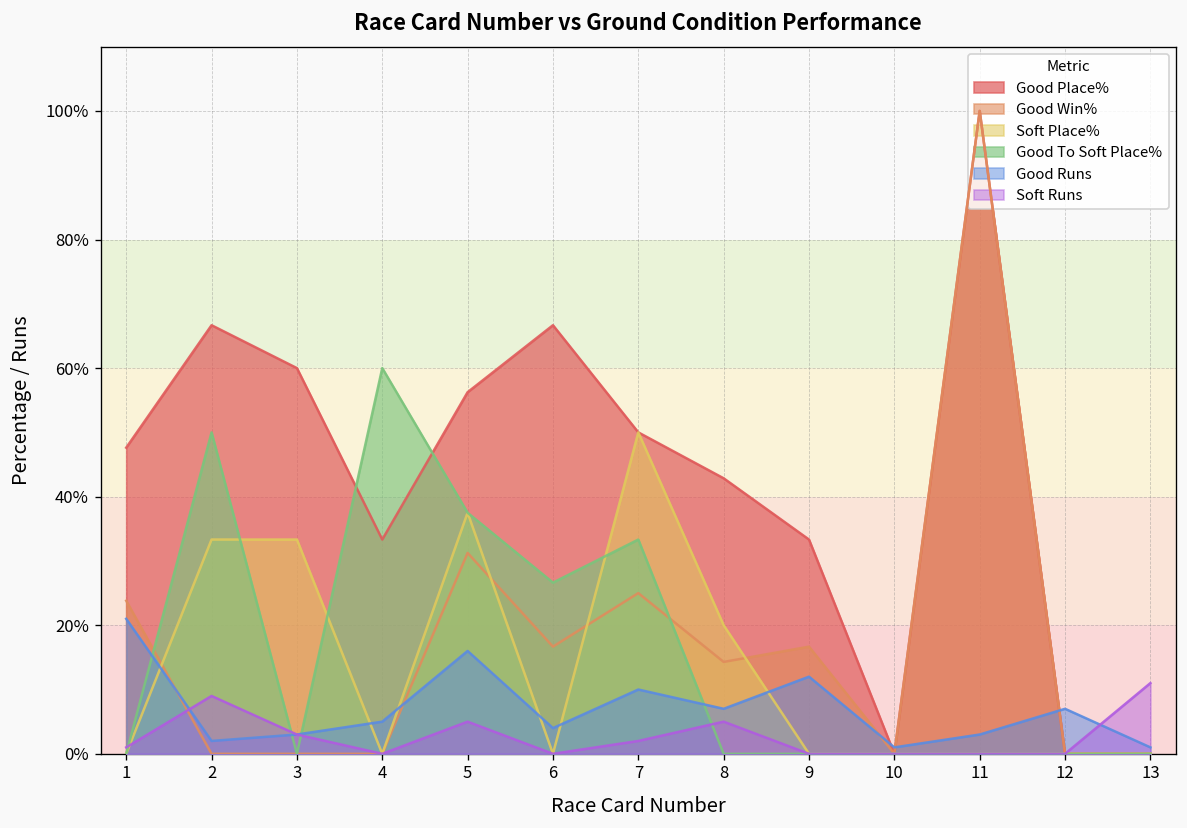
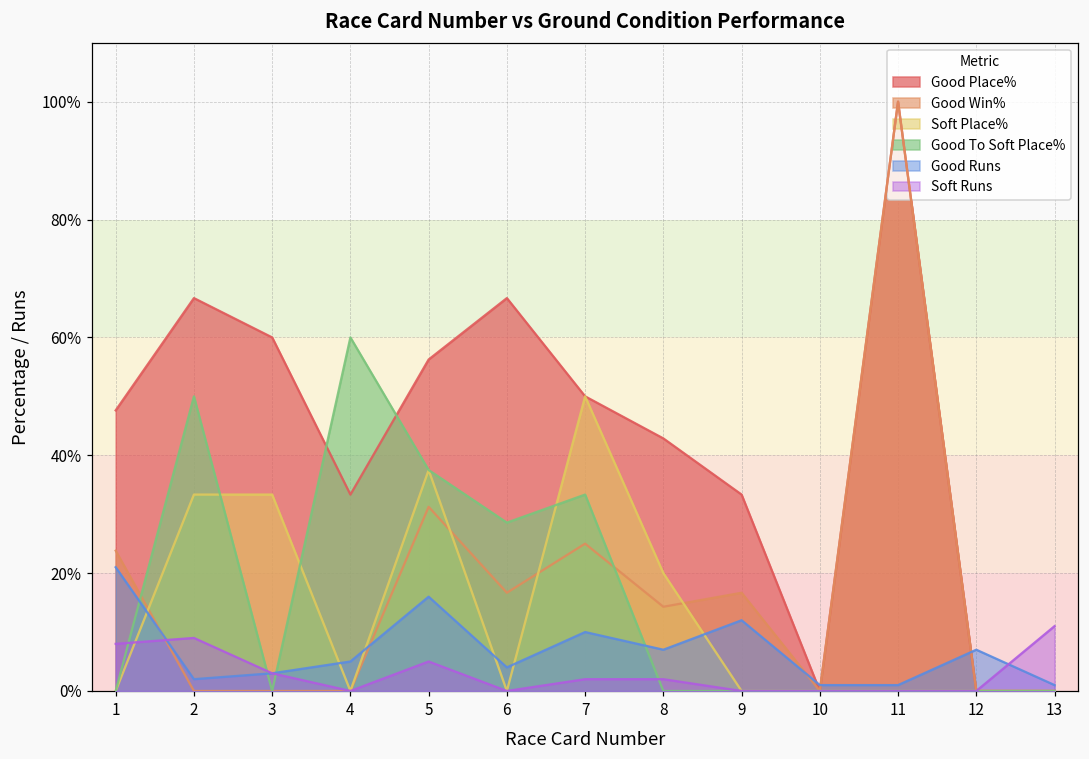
  {
    "Good To Soft Place%": {
      "2": "50%",
      "4": "60%",
-     "6": "27%",
+     "6": "29%",
      "7": "33%",
      "8": "0%"
    },
    "Good Runs": {
      "1": "21%",
      "2": "2%",
      "4": "5%",
      "5": "16%",
      "6": "4%",
      "7": "10%",
      "8": "7%",
      "9": "12%",
      "10": "1%",
-     "11": "3%",
+     "11": "1%",
      "12": "7%",
      "13": "1%"
    },
    "Soft Runs": {
-     "1": "1%",
+     "1": "8%",
      "2": "9%",
      "5": "5%",
      "7": "2%",
-     "8": "5%",
+     "8": "2%",
      "13": "11%"
    }
  }
